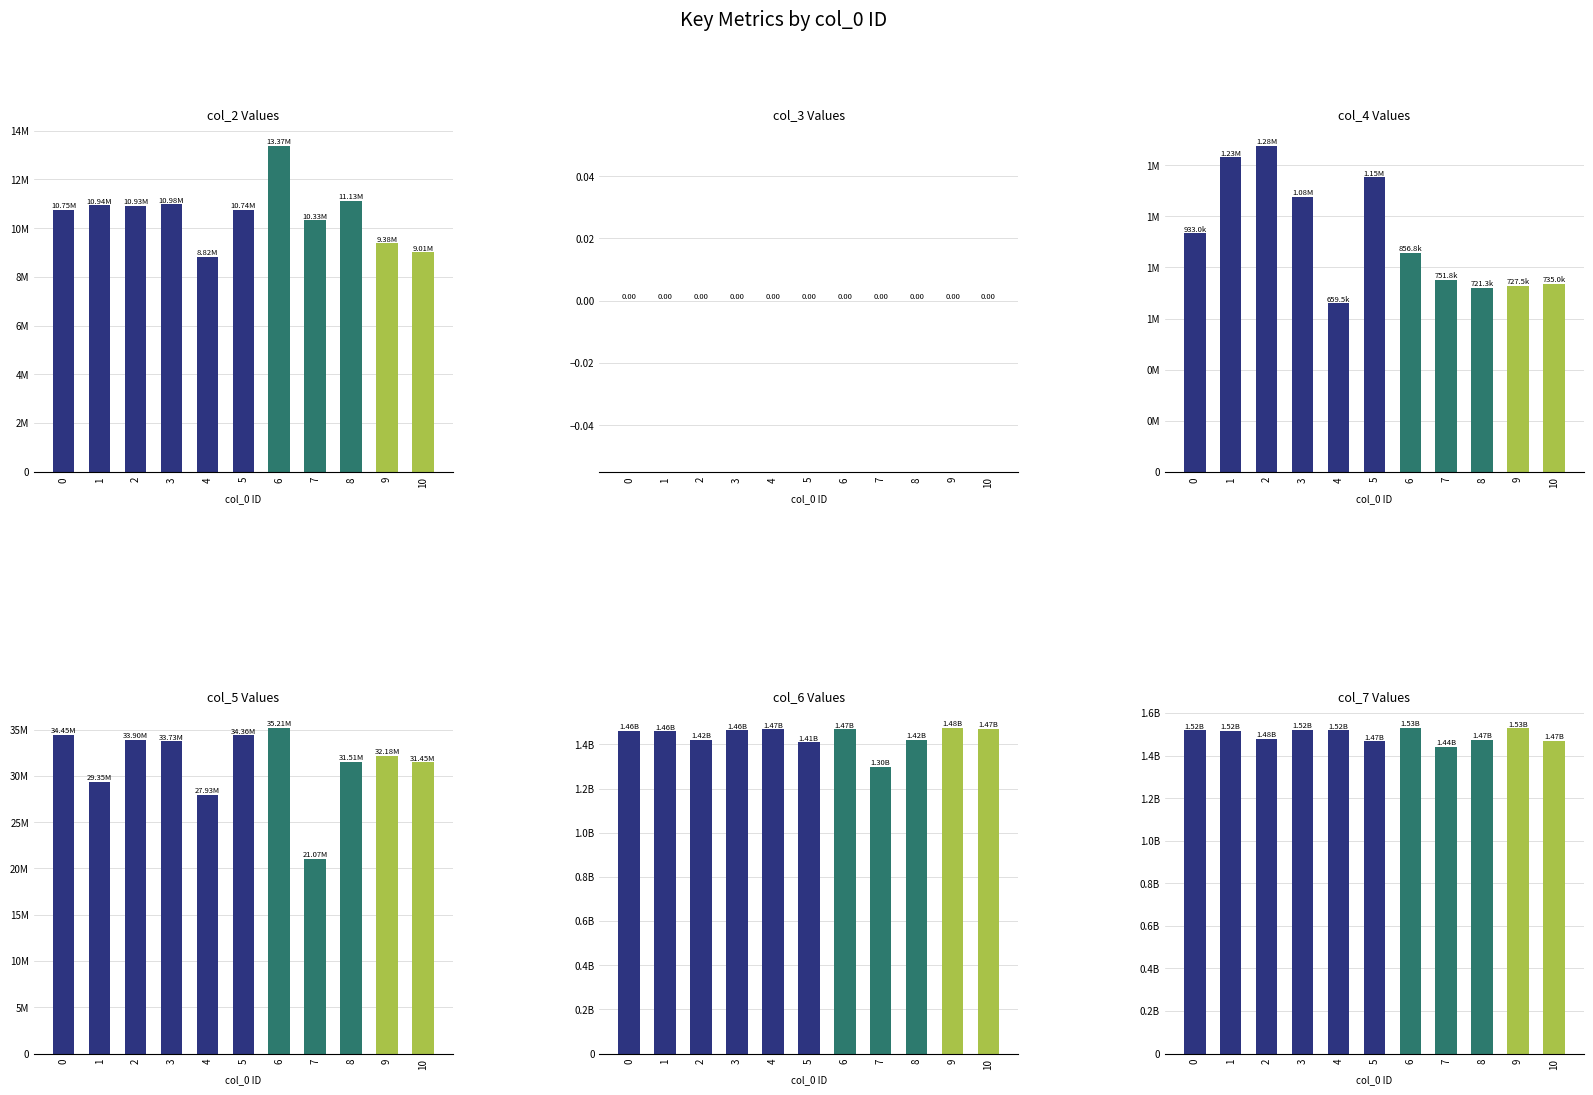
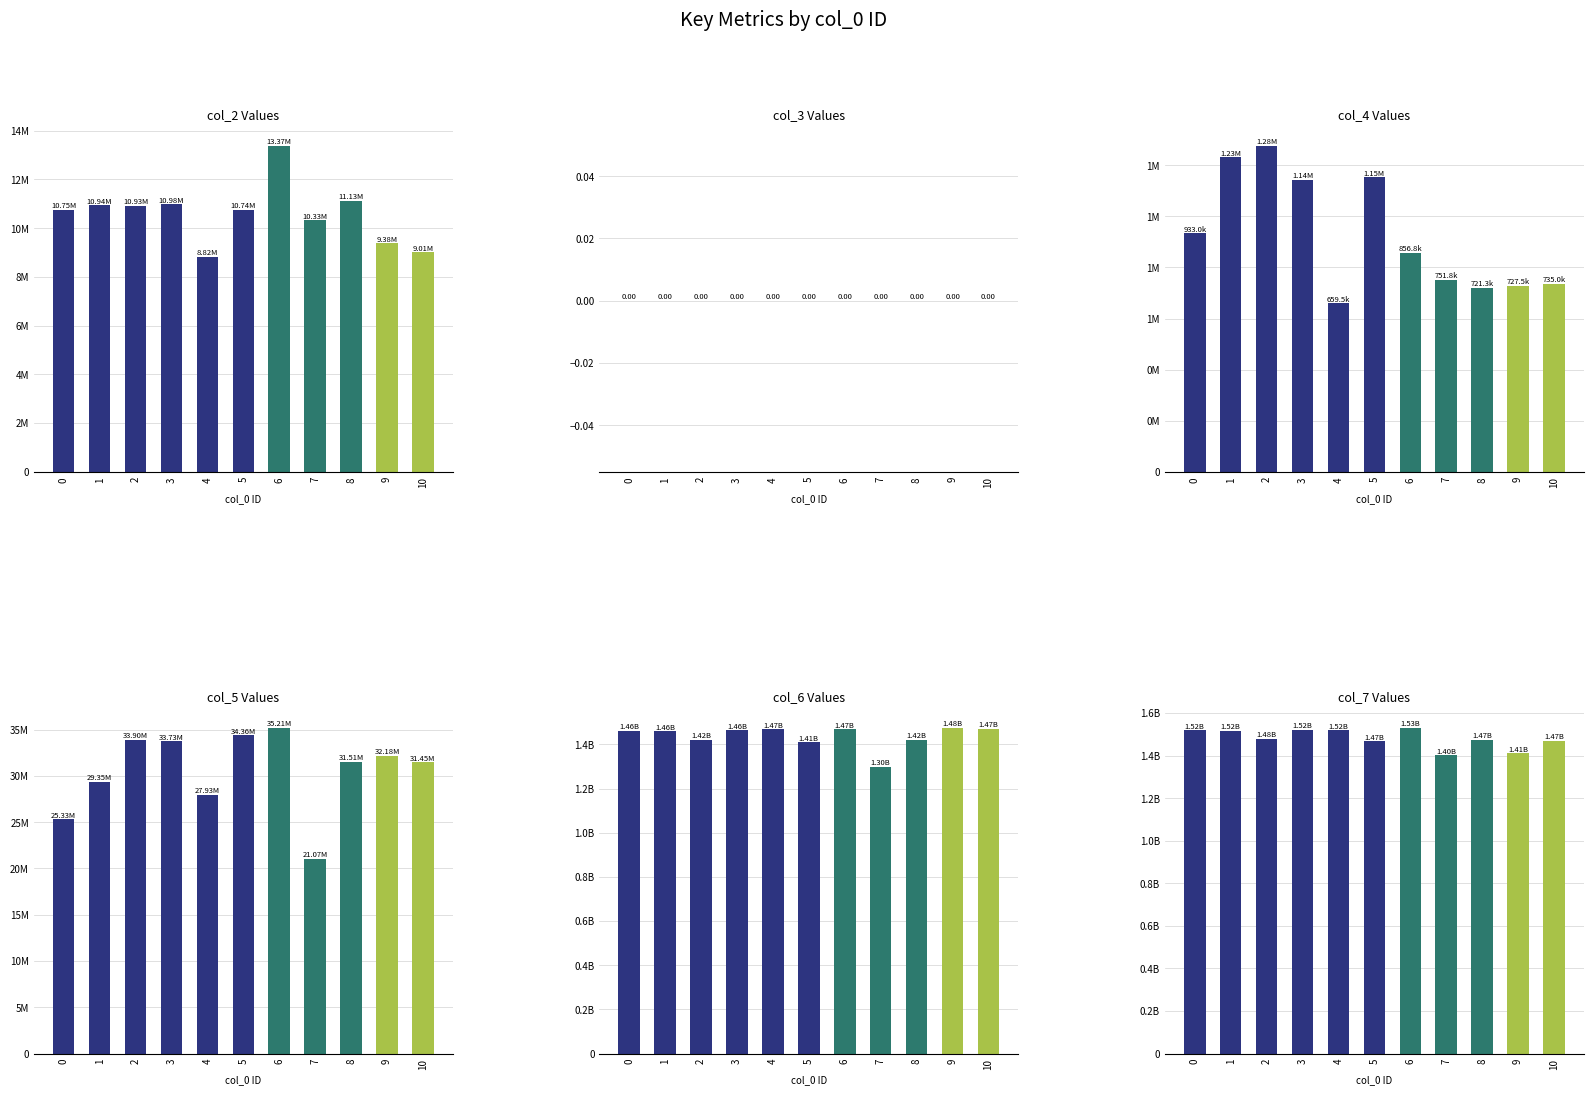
  {
    "col_2 Values": {
      "0": "10.75M",
      "1": "10.94M",
      "2": "10.93M",
      "3": "10.98M",
      "4": "8.82M",
      "5": "10.74M",
      "6": "13.37M",
      "7": "10.33M",
      "8": "11.13M",
      "9": "9.38M",
      "10": "9.01M"
    },
    "col_3 Values": {
      "0": "0.00",
      "1": "0.00",
      "2": "0.00",
      "3": "0.00",
      "4": "0.00",
      "5": "0.00",
      "6": "0.00",
      "7": "0.00",
      "8": "0.00",
      "9": "0.00",
      "10": "0.00"
    },
    "col_4 Values": {
      "0": "933.0k",
      "1": "1.23M",
      "2": "1.28M",
-     "3": "1.08M",
+     "3": "1.14M",
      "4": "659.5k",
      "5": "1.15M",
      "6": "856.8k",
      "7": "751.8k",
      "8": "721.3k",
      "9": "727.5k",
      "10": "735.0k"
    },
    "col_5 Values": {
-     "0": "34.45M",
+     "0": "25.33M",
      "1": "29.35M",
      "2": "33.90M",
      "3": "33.73M",
      "4": "27.93M",
      "5": "34.36M",
      "6": "35.21M",
      "7": "21.07M",
      "8": "31.51M",
      "9": "32.18M",
      "10": "31.45M"
    },
    "col_6 Values": {
      "0": "1.46B",
      "1": "1.46B",
      "2": "1.42B",
      "3": "1.46B",
      "4": "1.47B",
      "5": "1.41B",
      "6": "1.47B",
      "7": "1.30B",
      "8": "1.42B",
      "9": "1.48B",
      "10": "1.47B"
    },
    "col_7 Values": {
      "0": "1.52B",
      "1": "1.52B",
      "2": "1.48B",
      "3": "1.52B",
      "4": "1.52B",
      "5": "1.47B",
      "6": "1.53B",
-     "7": "1.44B",
+     "7": "1.40B",
      "8": "1.47B",
-     "9": "1.53B",
+     "9": "1.41B",
      "10": "1.47B"
    }
  }
